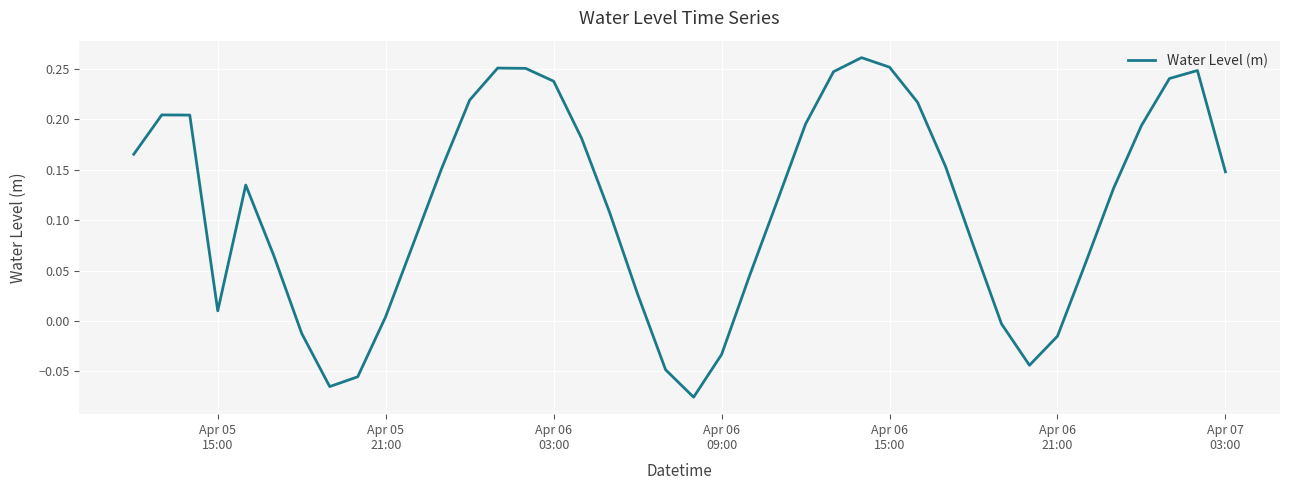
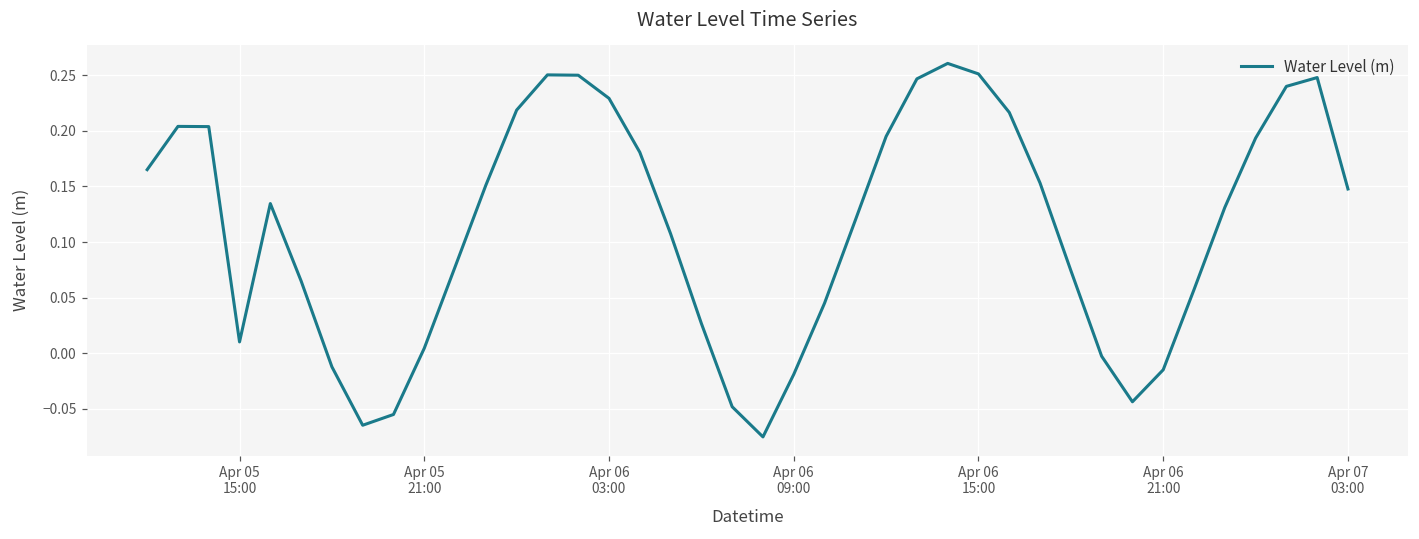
  {
    "Apr 05 15:00": 0.010,
    "Apr 05 21:00": 0.004,
-   "Apr 06 03:00": 0.237,
-   "Apr 06 09:00": -0.033,
+   "Apr 06 03:00": 0.229,
+   "Apr 06 09:00": -0.019,
    "Apr 06 15:00": 0.251,
    "Apr 06 21:00": -0.015,
    "Apr 07 03:00": 0.148
  }
